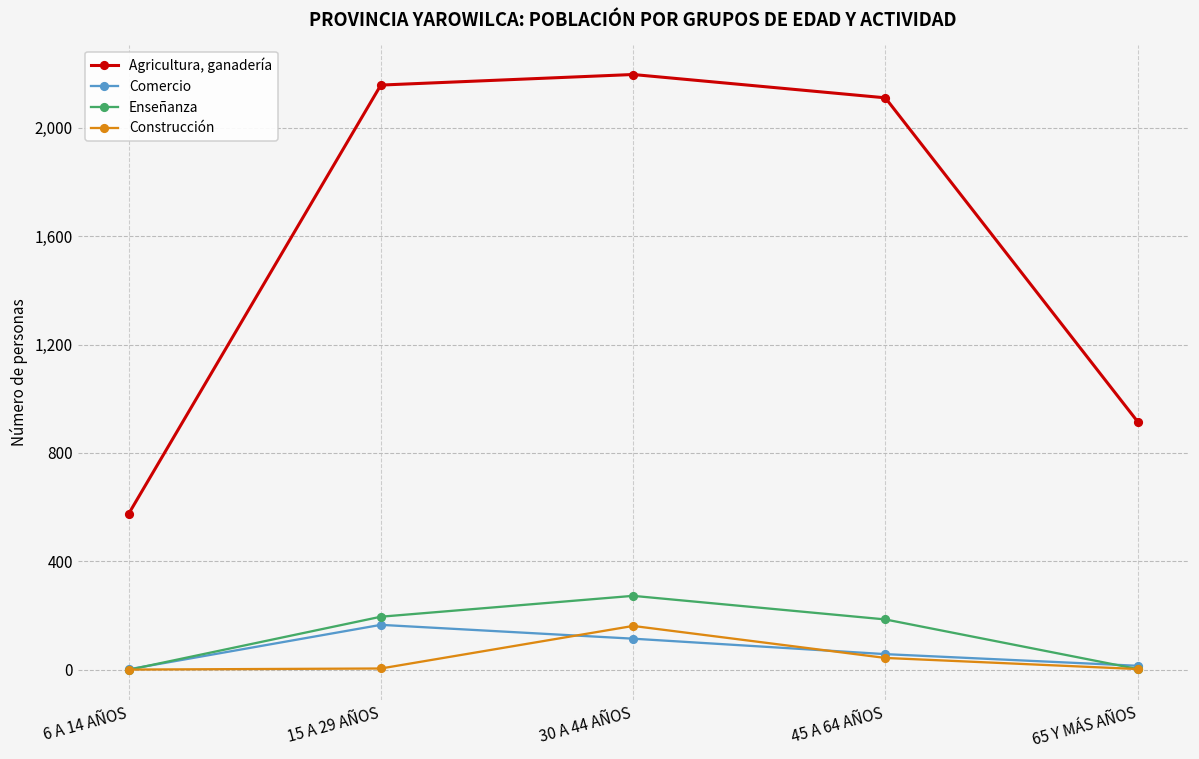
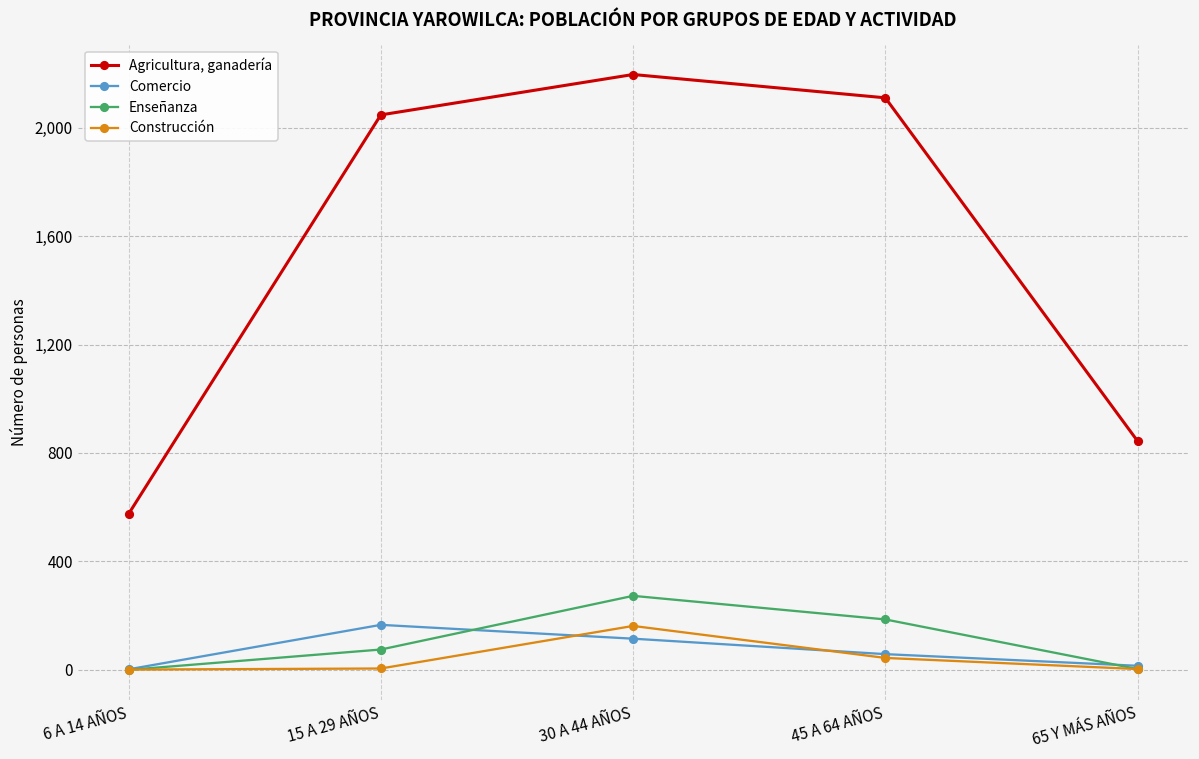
  {
    "Agricultura, ganadería": {
      "6 A 14 AÑOS": "580",
-     "15 A 29 AÑOS": "2,160",
+     "15 A 29 AÑOS": "2,050",
      "30 A 44 AÑOS": "2,200",
      "45 A 64 AÑOS": "2,110",
-     "65 Y MÁS AÑOS": "920"
+     "65 Y MÁS AÑOS": "840"
    },
    "Comercio": {
      "15 A 29 AÑOS": "170",
      "30 A 44 AÑOS": "120",
      "45 A 64 AÑOS": "60",
      "65 Y MÁS AÑOS": "20"
    },
    "Enseñanza": {
-     "15 A 29 AÑOS": "200",
+     "15 A 29 AÑOS": "80",
      "30 A 44 AÑOS": "270",
      "45 A 64 AÑOS": "190"
    },
    "Construcción": {
      "15 A 29 AÑOS": "10",
      "30 A 44 AÑOS": "160",
      "45 A 64 AÑOS": "40"
    }
  }
